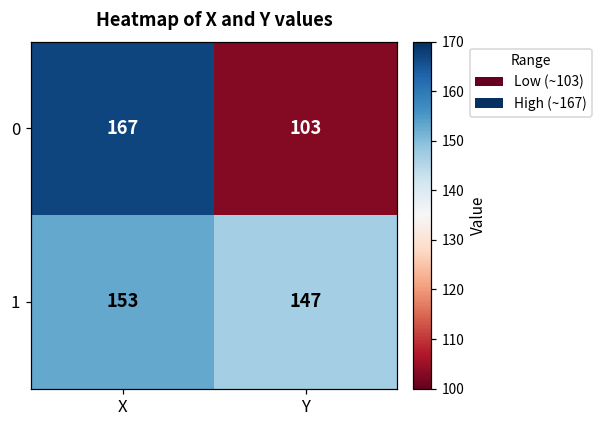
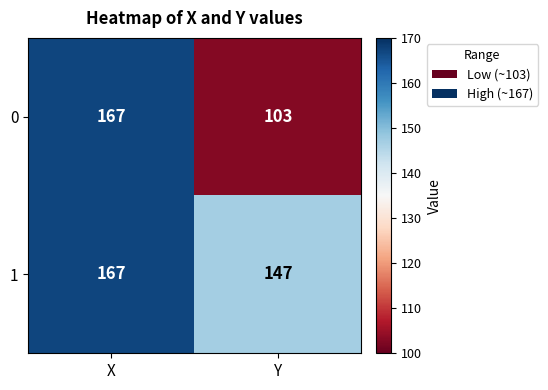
  {
    "0": {
      "X": 167,
      "Y": 103
    },
    "1": {
-     "X": 153,
+     "X": 167,
      "Y": 147
    }
  }
